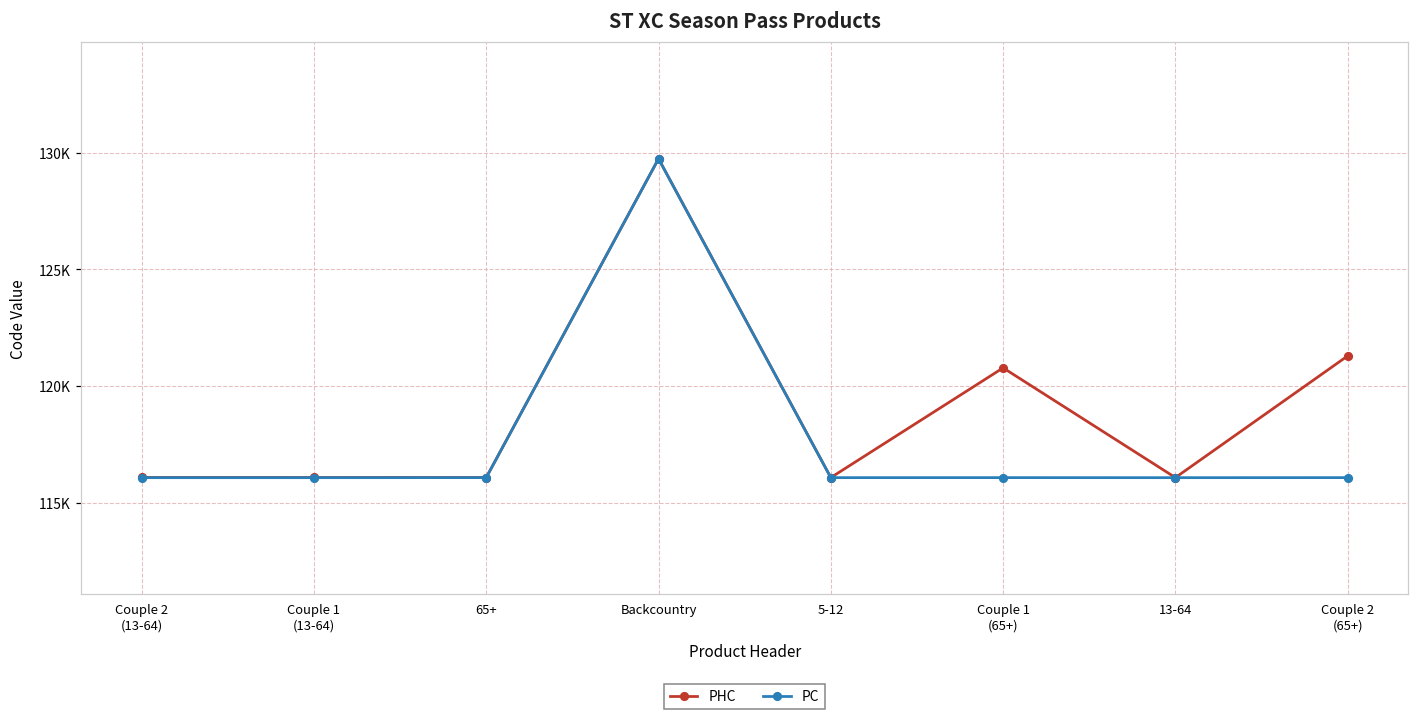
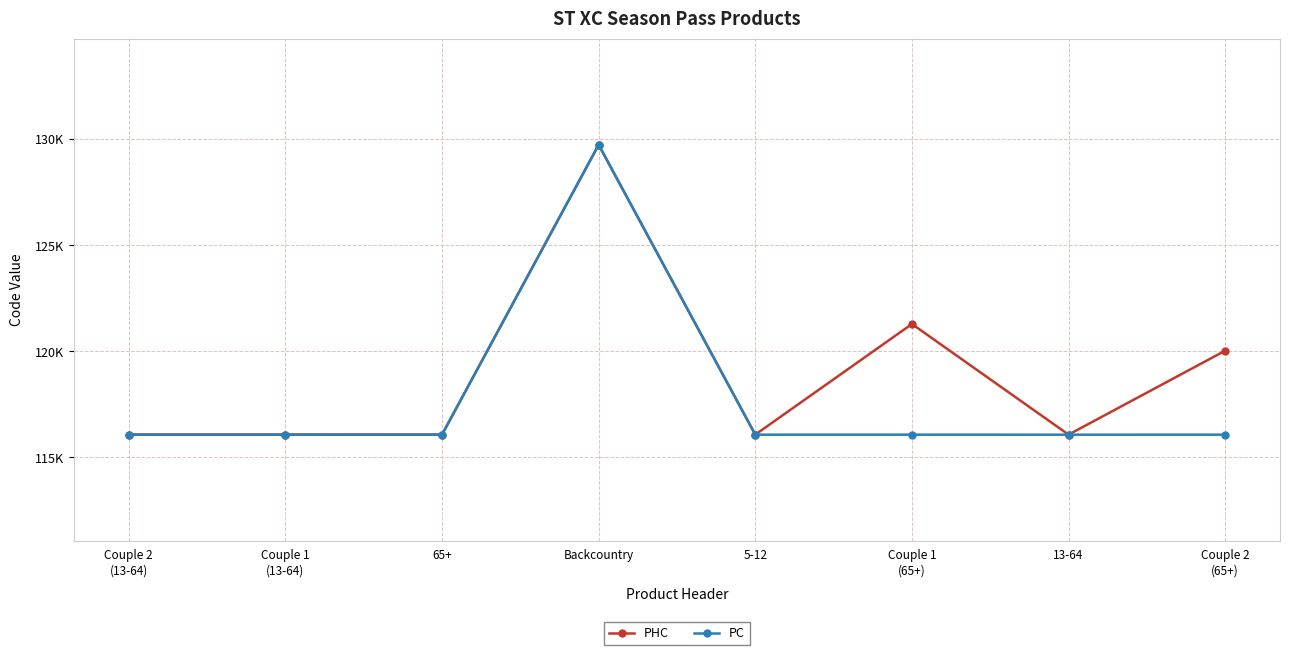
  {
    "PHC": {
-     "Couple 1 (65+)": 120800,
-     "Couple 2 (65+)": 121300
+     "Couple 1 (65+)": 121300,
+     "Couple 2 (65+)": 120000
    },
    "PC": {
      "Couple 1 (65+)": 116100,
      "Couple 2 (65+)": 116100
    }
  }
